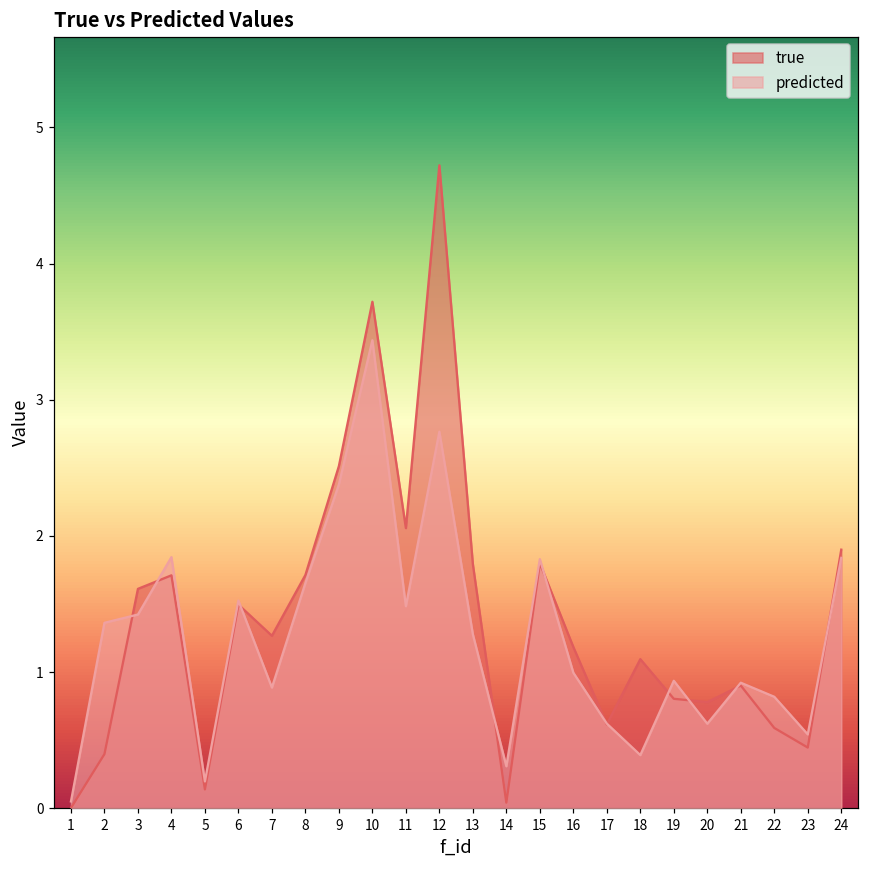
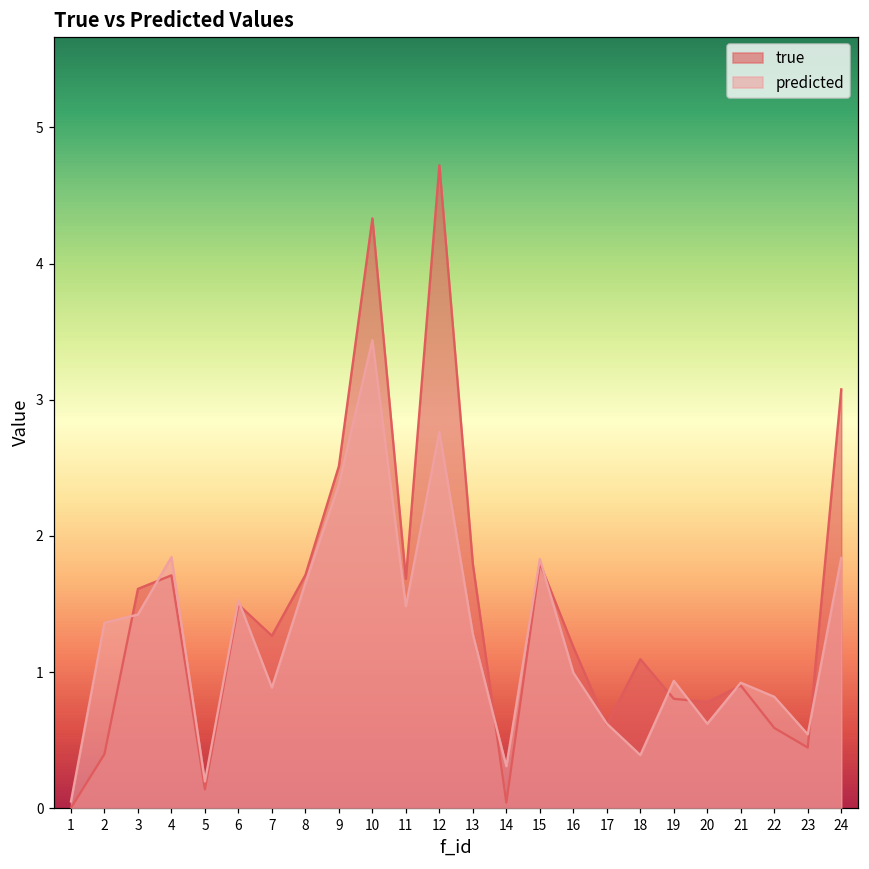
  {
    "true": {
      "1": 0.00,
      "2": 0.40,
      "3": 1.61,
      "4": 1.71,
      "5": 0.14,
      "6": 1.49,
      "7": 1.27,
      "8": 1.71,
      "9": 2.51,
-     "10": 3.72,
-     "11": 2.06,
+     "10": 4.33,
+     "11": 1.68,
      "12": 4.72,
      "13": 1.79,
      "14": 0.04,
      "15": 1.80,
      "16": 1.18,
      "18": 1.09,
      "19": 0.80,
      "20": 0.78,
      "22": 0.59,
      "23": 0.45,
-     "24": 1.90
+     "24": 3.08
    },
    "predicted": {
      "1": 0.05,
      "2": 1.36,
      "3": 1.42,
      "4": 1.84,
      "5": 0.20,
      "6": 1.52,
      "7": 0.89,
      "8": 1.65,
      "9": 2.38,
      "10": 3.44,
      "11": 1.48,
      "12": 2.76,
      "13": 1.28,
      "14": 0.31,
      "15": 1.83,
      "16": 1.00,
      "18": 0.39,
      "19": 0.94,
      "20": 0.62,
      "22": 0.82,
      "23": 0.54,
      "24": 1.84
    }
  }
